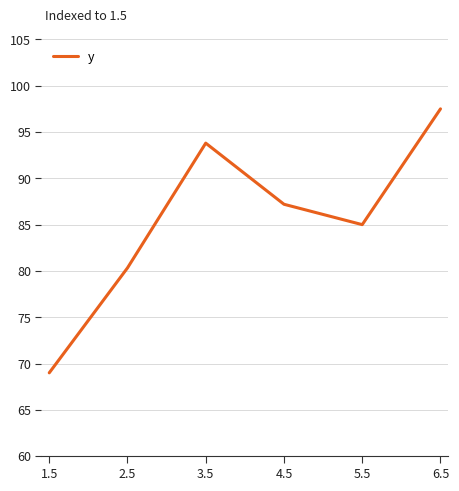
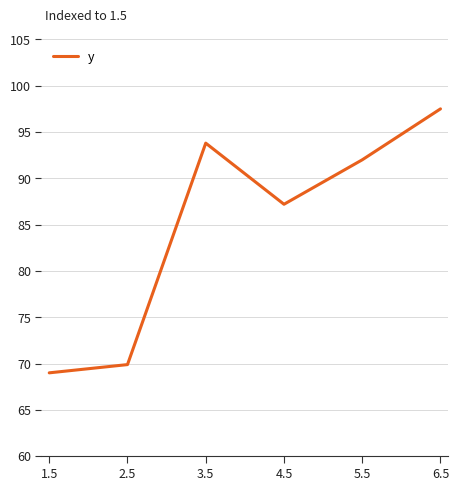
  {
    "1.5": 69,
-   "2.5": 80,
+   "2.5": 70,
    "3.5": 94,
    "4.5": 87,
-   "5.5": 85,
+   "5.5": 92,
    "6.5": 98
  }
